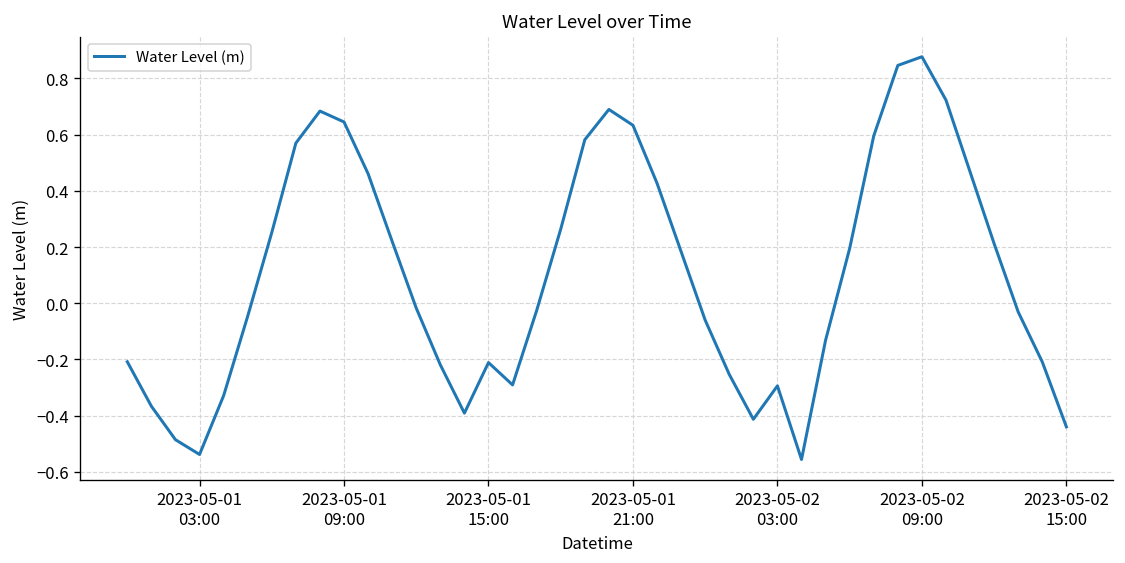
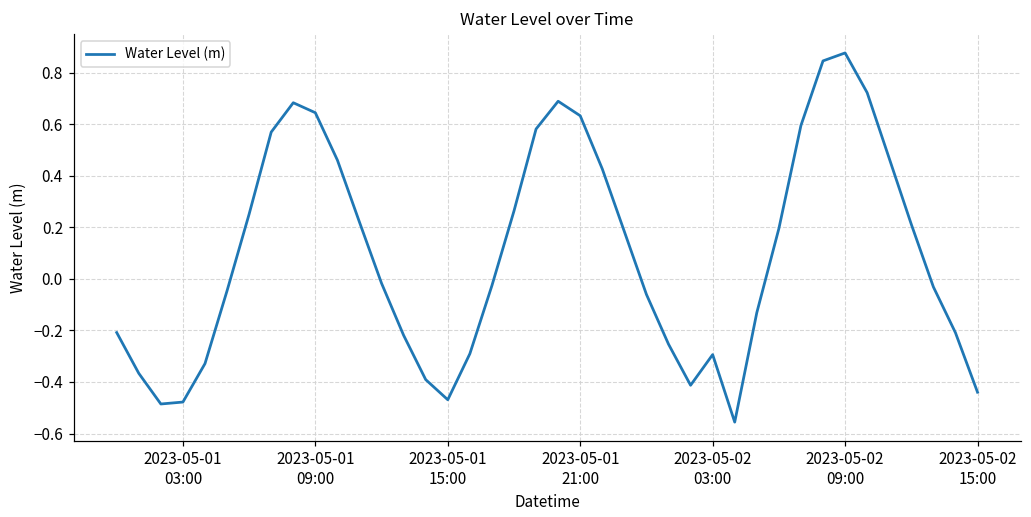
  {
-   "2023-05-01 03:00": -0.54,
+   "2023-05-01 03:00": -0.48,
    "2023-05-01 09:00": 0.64,
-   "2023-05-01 15:00": -0.21,
+   "2023-05-01 15:00": -0.47,
    "2023-05-01 21:00": 0.63,
    "2023-05-02 03:00": -0.29,
    "2023-05-02 09:00": 0.88,
    "2023-05-02 15:00": -0.44
  }
